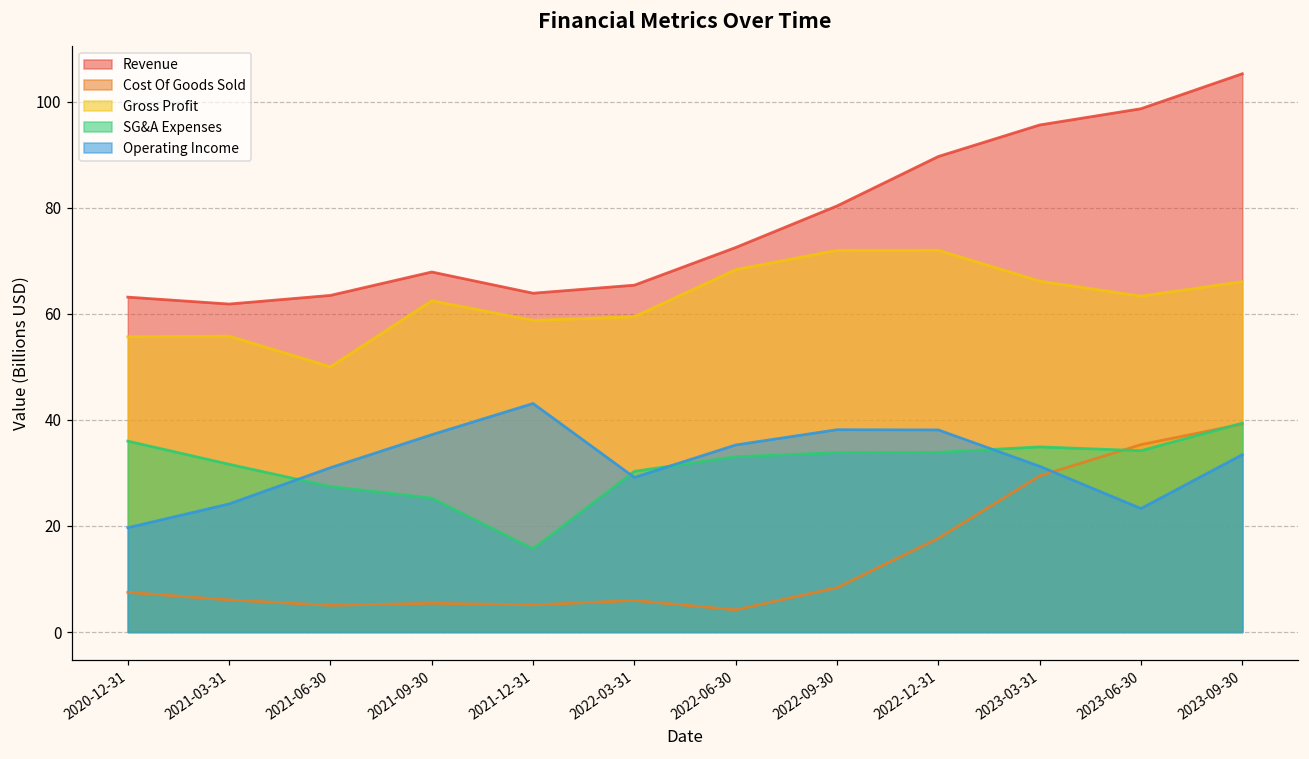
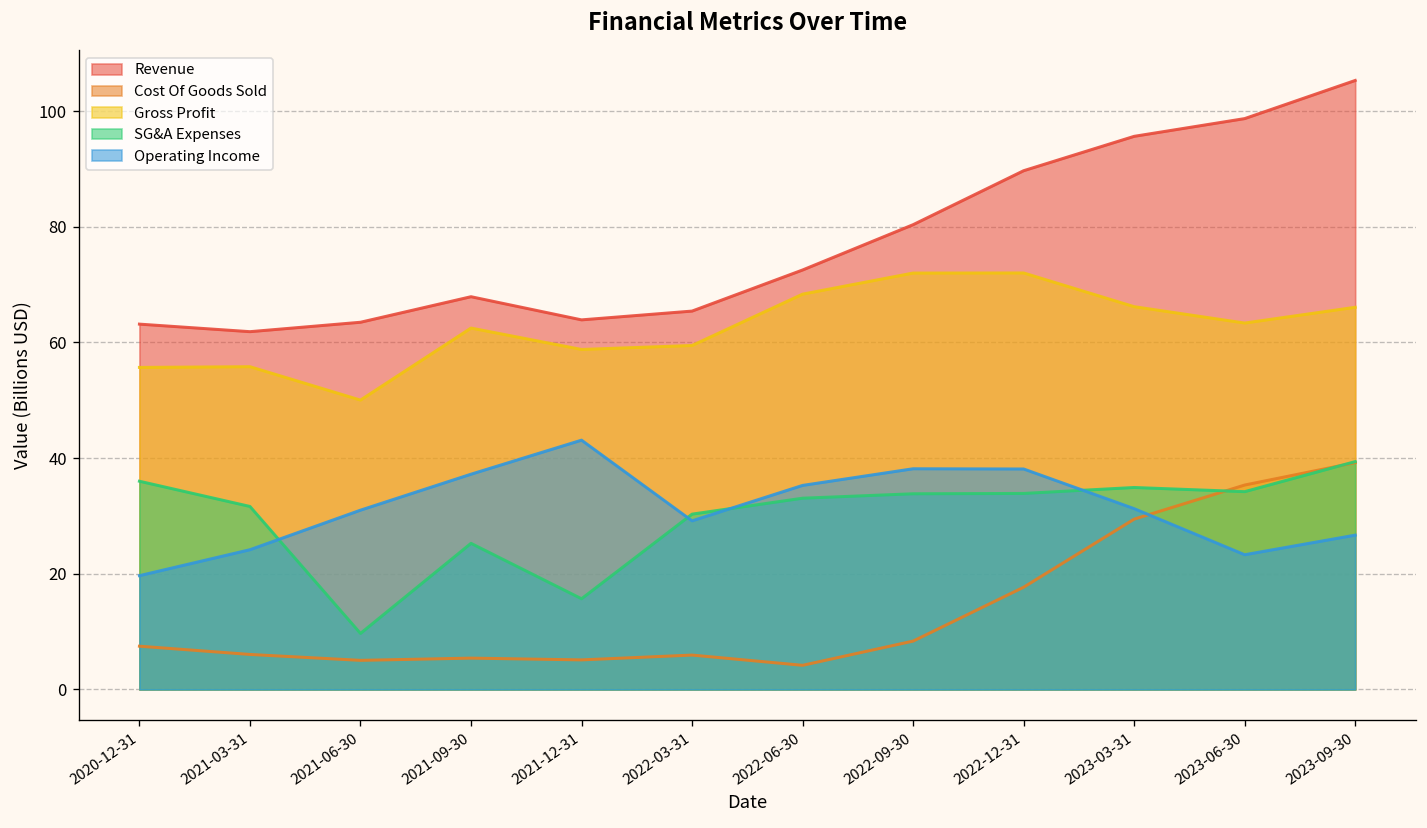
  {
    "Gross Profit": {
      "2020-12-31": 56,
      "2021-03-31": 56,
      "2021-06-30": 50,
      "2021-09-30": 62,
      "2021-12-31": 59,
      "2022-03-31": 59,
      "2022-06-30": 68,
      "2022-09-30": 72,
      "2022-12-31": 72,
      "2023-03-31": 66,
      "2023-06-30": 63,
      "2023-09-30": 66
    },
    "SG&A Expenses": {
      "2020-12-31": 36,
      "2021-03-31": 32,
-     "2021-06-30": 27,
+     "2021-06-30": 10,
      "2021-09-30": 25,
      "2021-12-31": 16,
      "2022-03-31": 30,
      "2022-06-30": 33,
      "2022-09-30": 34,
      "2022-12-31": 34,
      "2023-03-31": 35,
      "2023-06-30": 34
    },
    "Operating Income": {
      "2020-12-31": 20,
      "2021-03-31": 24,
      "2021-06-30": 31,
      "2021-09-30": 37,
      "2021-12-31": 43,
      "2022-03-31": 29,
      "2022-06-30": 35,
      "2022-09-30": 38,
      "2022-12-31": 38,
      "2023-03-31": 31,
      "2023-06-30": 23,
-     "2023-09-30": 33
+     "2023-09-30": 27
    }
  }
